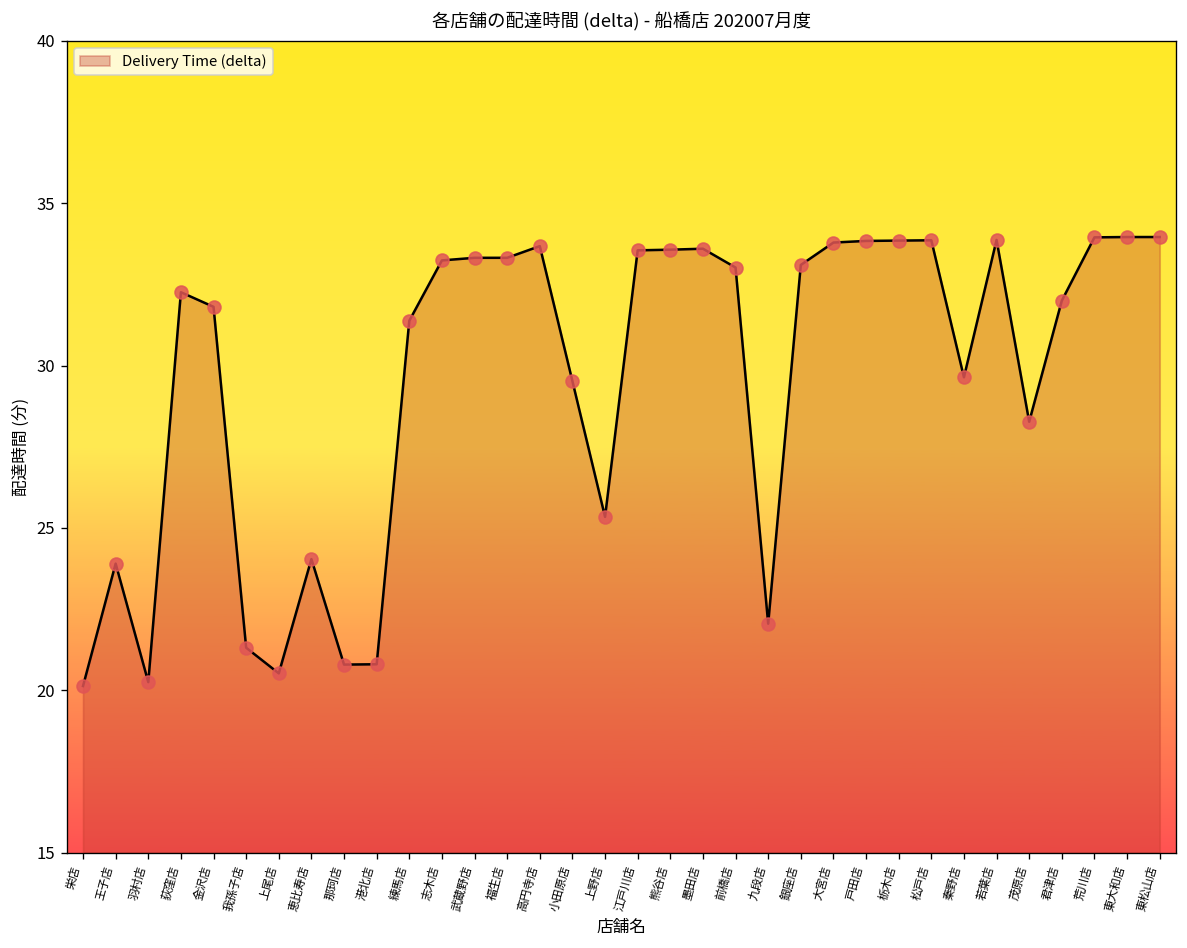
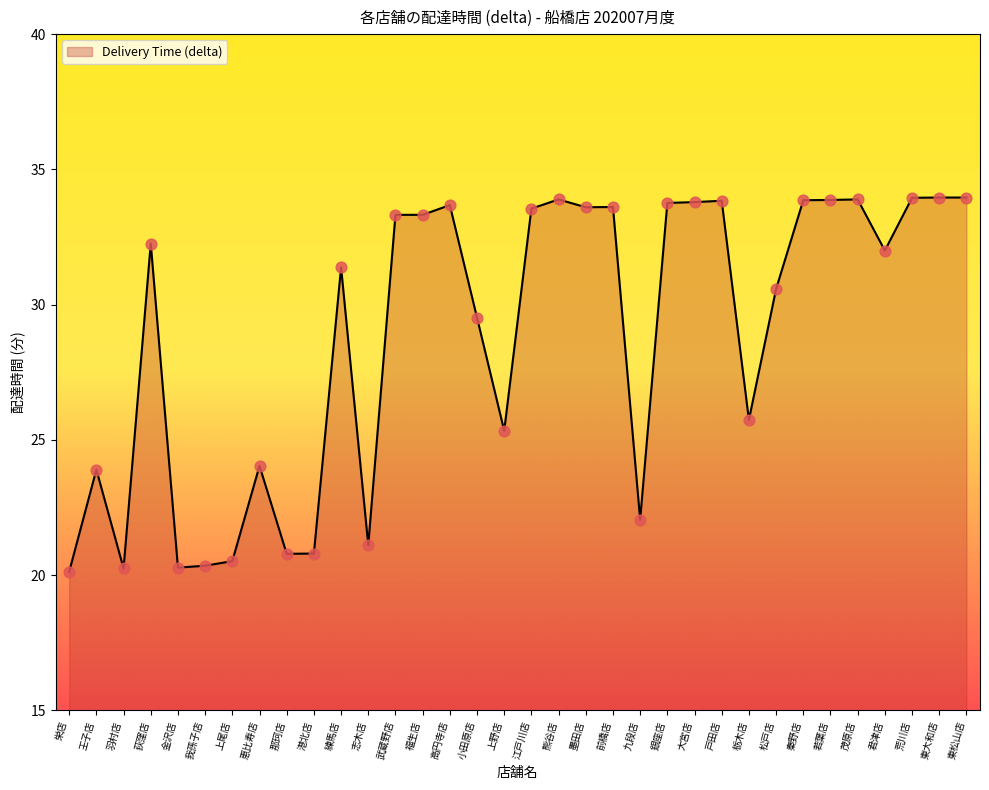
  {
    "栄店": 20.1,
    "王子店": 23.9,
    "羽村店": 20.3,
    "荻窪店": 32.3,
-   "金沢店": 31.8,
-   "我孫子店": 21.3,
+   "金沢店": 20.3,
+   "我孫子店": 20.4,
    "上尾店": 20.5,
    "恵比寿店": 24.0,
    "那珂店": 20.8,
    "港北店": 20.8,
    "練馬店": 31.4,
-   "志木店": 33.2,
+   "志木店": 21.1,
    "武蔵野店": 33.3,
    "福生店": 33.3,
    "高円寺店": 33.7,
    "小田原店": 29.5,
    "上野店": 25.3,
    "江戸川店": 33.6,
-   "熊谷店": 33.6,
+   "熊谷店": 33.9,
    "墨田店": 33.6,
-   "前橋店": 33.0,
+   "前橋店": 33.6,
    "九段店": 22.1,
-   "銀座店": 33.1,
+   "銀座店": 33.8,
    "大宮店": 33.8,
    "戸田店": 33.8,
-   "栃木店": 33.9,
-   "松戸店": 33.9,
-   "秦野店": 29.6,
+   "栃木店": 25.7,
+   "松戸店": 30.6,
+   "秦野店": 33.9,
    "若葉店": 33.9,
-   "茂原店": 28.3,
+   "茂原店": 33.9,
    "君津店": 32.0,
    "荒川店": 34.0,
    "東大和店": 34.0,
    "東松山店": 34.0
  }
